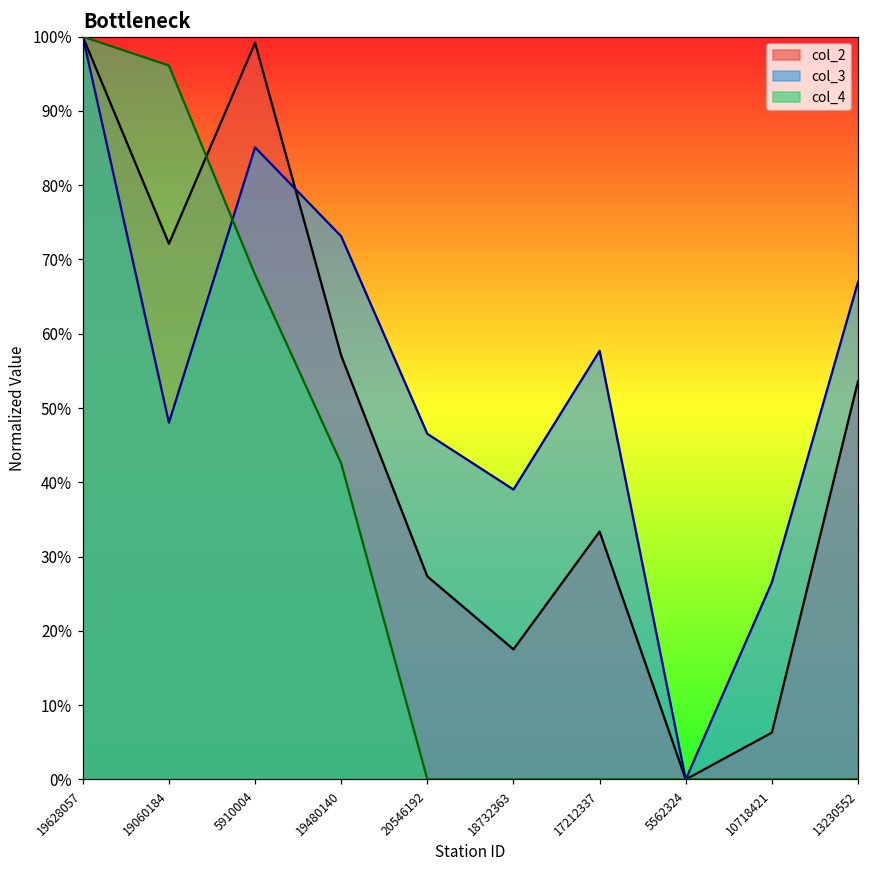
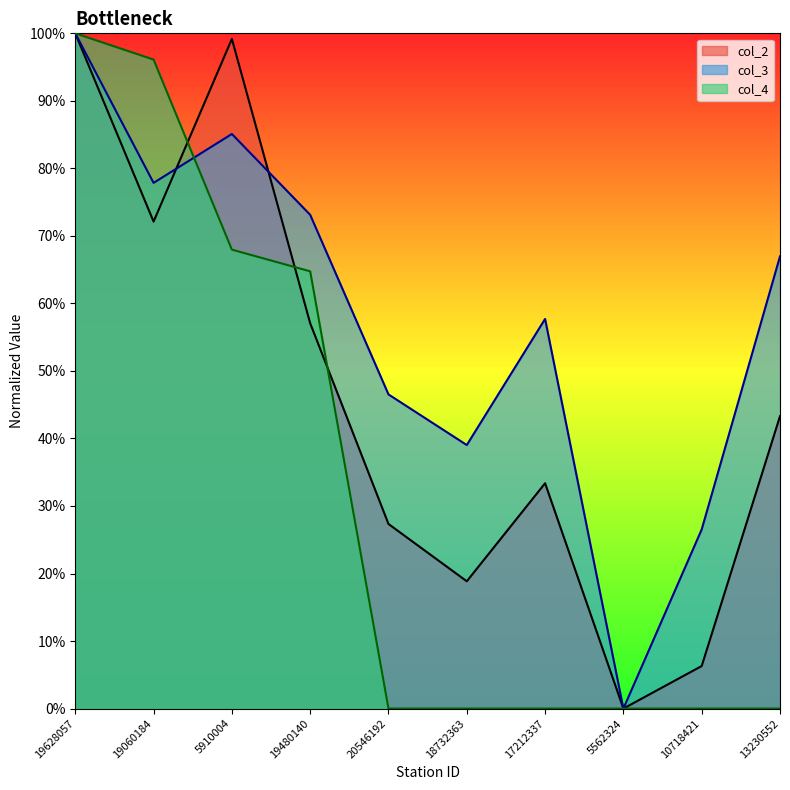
  {
    "col_2": {
      "19060184": "72%",
      "5910004": "99%",
      "19480140": "57%",
      "20546192": "27%",
-     "18732363": "18%",
+     "18732363": "19%",
      "17212337": "33%",
      "10718421": "6%",
-     "13230552": "54%"
+     "13230552": "43%"
    },
    "col_3": {
-     "19060184": "48%",
+     "19060184": "78%",
      "5910004": "85%",
      "19480140": "73%",
      "20546192": "47%",
      "18732363": "39%",
      "17212337": "58%",
      "10718421": "27%",
      "13230552": "67%"
    },
    "col_4": {
      "19060184": "96%",
      "5910004": "68%",
-     "19480140": "43%",
+     "19480140": "65%",
      "20546192": "0%",
      "18732363": "0%",
      "17212337": "0%",
      "10718421": "0%",
      "13230552": "0%"
    }
  }
